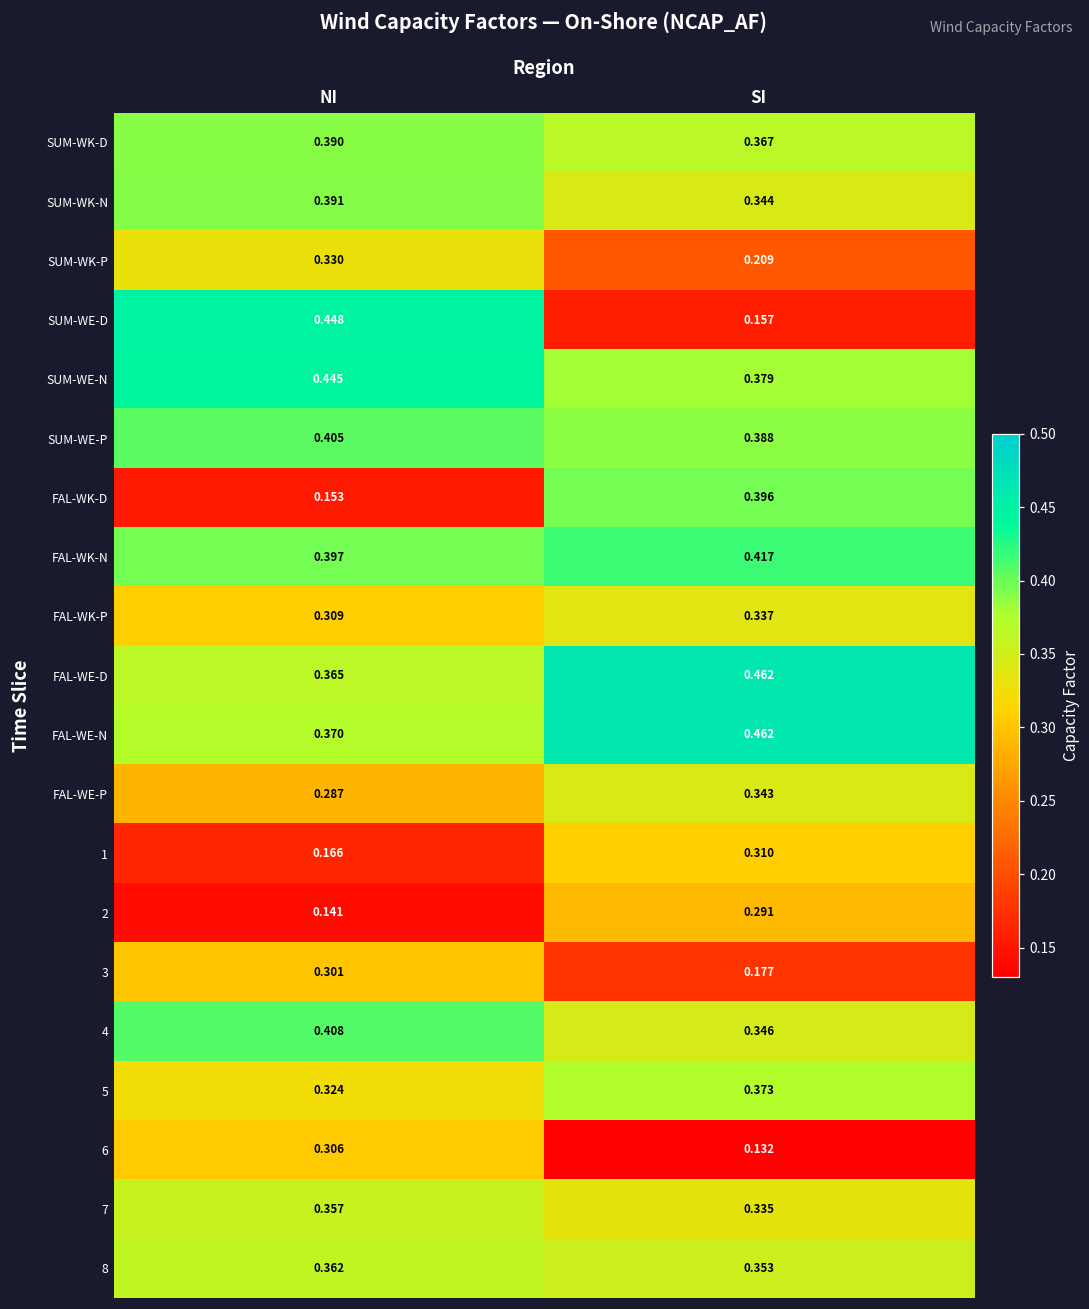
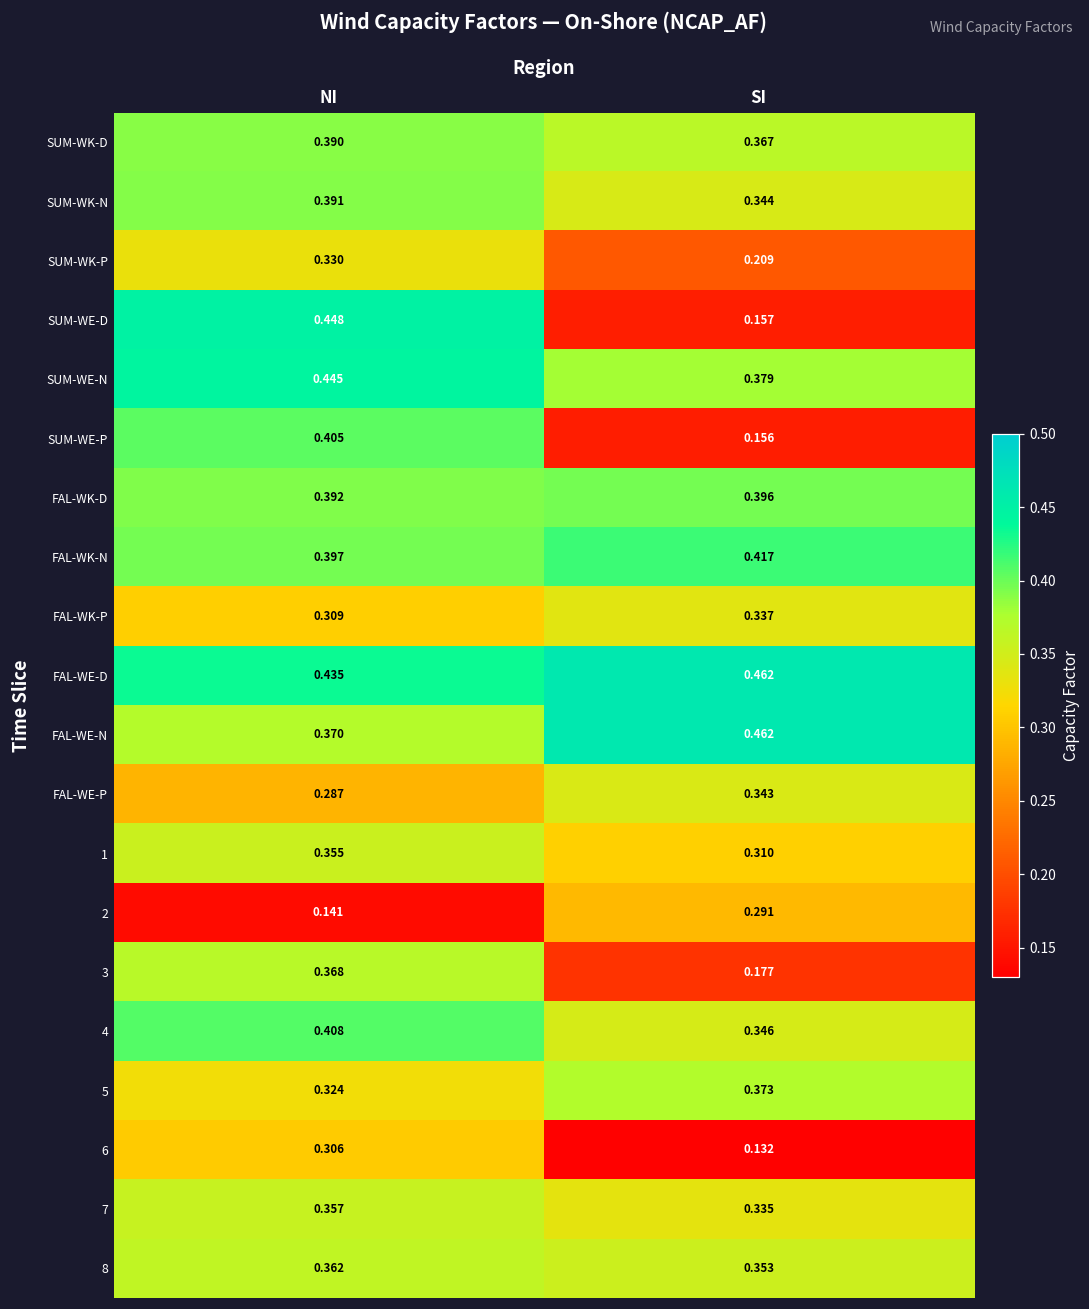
  {
    "SUM-WK-D": {
      "NI": 0.390,
      "SI": 0.367
    },
    "SUM-WK-N": {
      "NI": 0.391,
      "SI": 0.344
    },
    "SUM-WK-P": {
      "NI": 0.330,
      "SI": 0.209
    },
    "SUM-WE-D": {
      "NI": 0.448,
      "SI": 0.157
    },
    "SUM-WE-N": {
      "NI": 0.445,
      "SI": 0.379
    },
    "SUM-WE-P": {
      "NI": 0.405,
-     "SI": 0.388
+     "SI": 0.156
    },
    "FAL-WK-D": {
-     "NI": 0.153,
+     "NI": 0.392,
      "SI": 0.396
    },
    "FAL-WK-N": {
      "NI": 0.397,
      "SI": 0.417
    },
    "FAL-WK-P": {
      "NI": 0.309,
      "SI": 0.337
    },
    "FAL-WE-D": {
-     "NI": 0.365,
+     "NI": 0.435,
      "SI": 0.462
    },
    "FAL-WE-N": {
      "NI": 0.370,
      "SI": 0.462
    },
    "FAL-WE-P": {
      "NI": 0.287,
      "SI": 0.343
    },
    "1": {
-     "NI": 0.166,
+     "NI": 0.355,
      "SI": 0.310
    },
    "2": {
      "NI": 0.141,
      "SI": 0.291
    },
    "3": {
-     "NI": 0.301,
+     "NI": 0.368,
      "SI": 0.177
    },
    "4": {
      "NI": 0.408,
      "SI": 0.346
    },
    "5": {
      "NI": 0.324,
      "SI": 0.373
    },
    "6": {
      "NI": 0.306,
      "SI": 0.132
    },
    "7": {
      "NI": 0.357,
      "SI": 0.335
    },
    "8": {
      "NI": 0.362,
      "SI": 0.353
    }
  }
